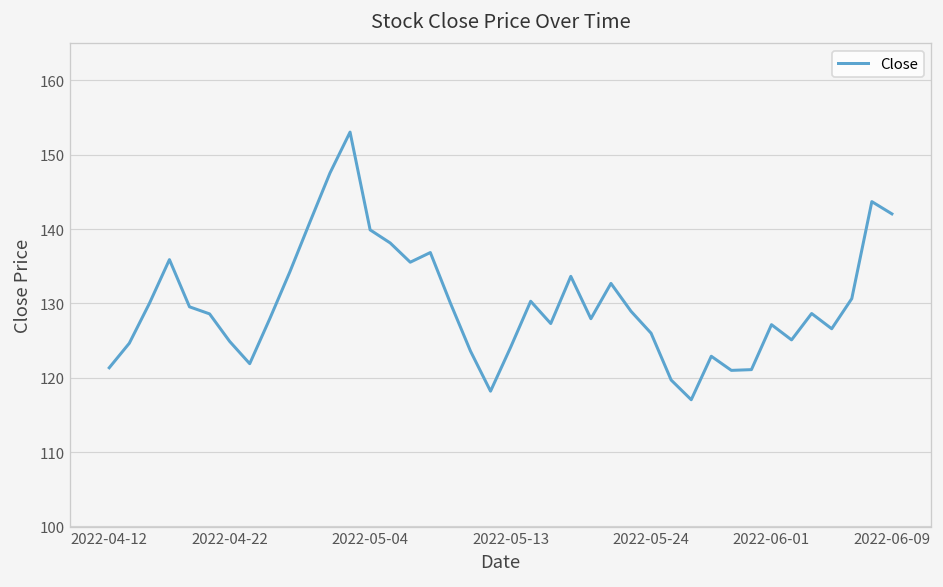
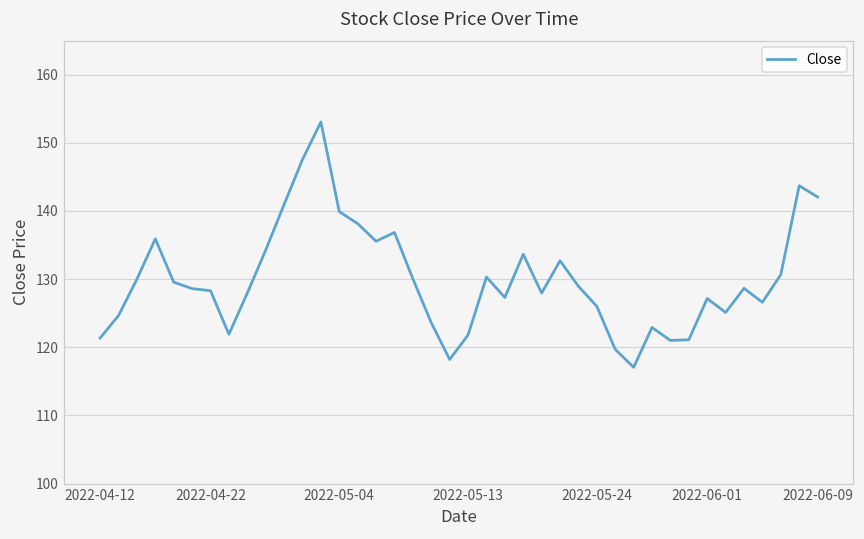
  {
    "2022-04-12": 121,
-   "2022-04-22": 125,
+   "2022-04-22": 128,
    "2022-05-04": 140,
-   "2022-05-13": 124,
+   "2022-05-13": 122,
    "2022-05-24": 126,
    "2022-06-01": 127,
    "2022-06-09": 142
  }
